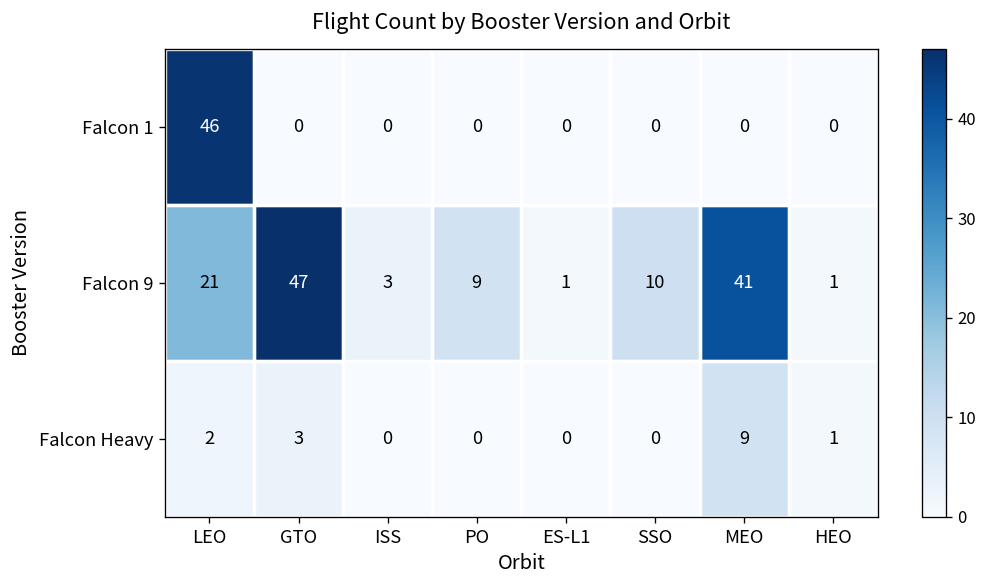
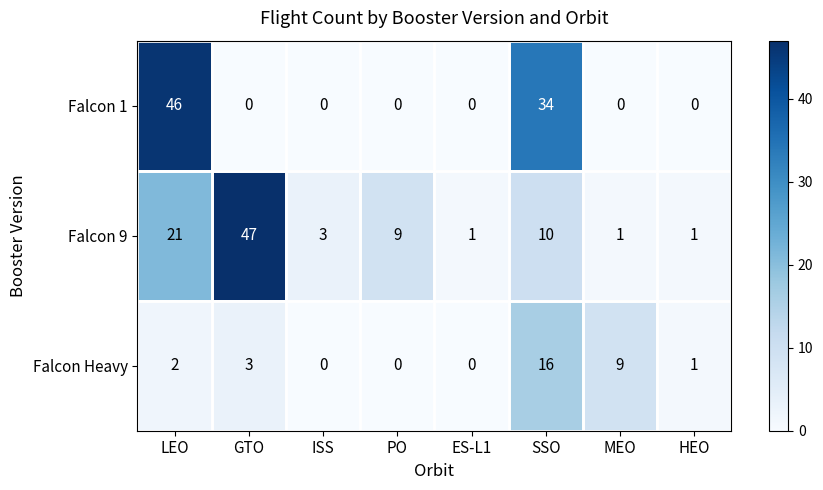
  {
    "Falcon 1": {
      "LEO": 46,
      "GTO": 0,
      "ISS": 0,
      "PO": 0,
      "ES-L1": 0,
-     "SSO": 0,
+     "SSO": 34,
      "MEO": 0,
      "HEO": 0
    },
    "Falcon 9": {
      "LEO": 21,
      "GTO": 47,
      "ISS": 3,
      "PO": 9,
      "ES-L1": 1,
      "SSO": 10,
-     "MEO": 41,
+     "MEO": 1,
      "HEO": 1
    },
    "Falcon Heavy": {
      "LEO": 2,
      "GTO": 3,
      "ISS": 0,
      "PO": 0,
      "ES-L1": 0,
-     "SSO": 0,
+     "SSO": 16,
      "MEO": 9,
      "HEO": 1
    }
  }
